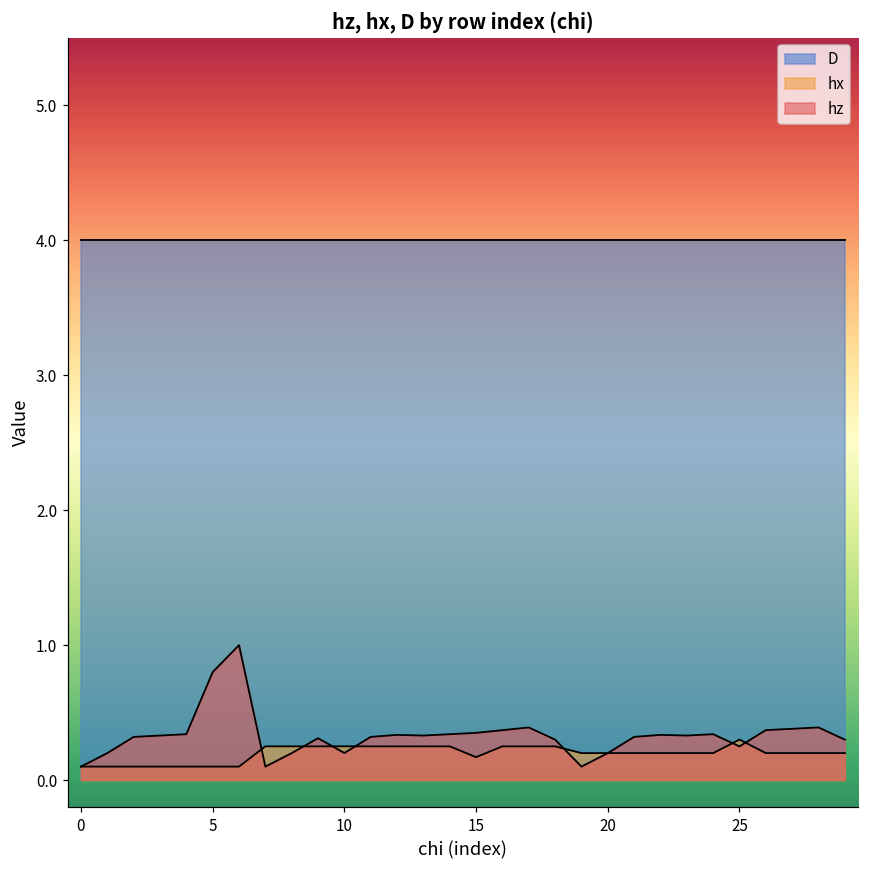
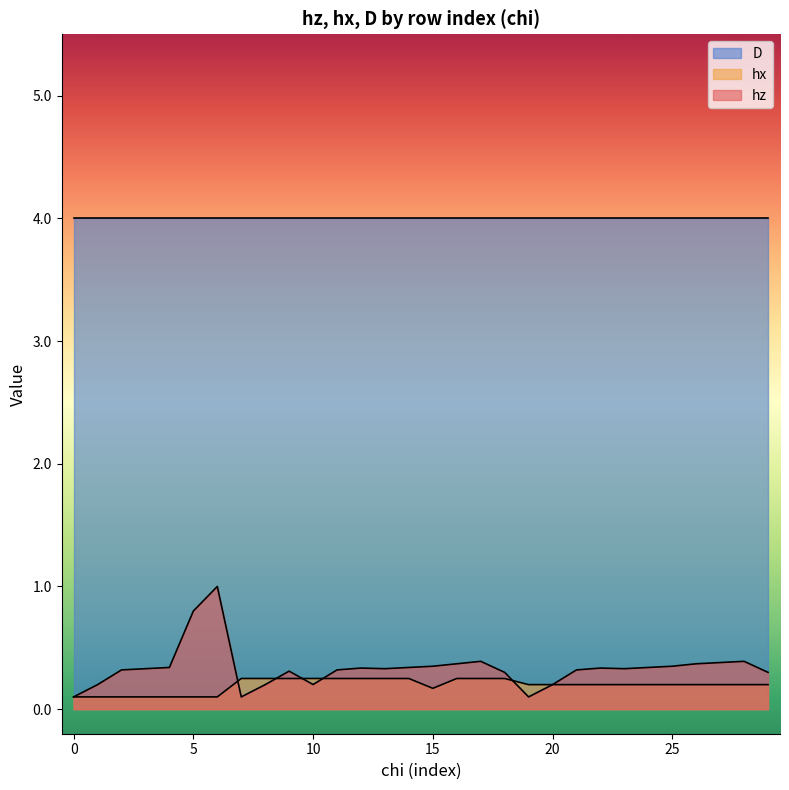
  {
    "D": {
      "0": 4.00,
      "5": 4.00,
      "10": 4.00,
      "15": 4.00,
      "20": 4.00,
      "25": 4.00
    },
    "hx": {
      "5": 0.1,
      "10": 0.25,
      "15": 0.17,
-     "25": 0.3
+     "25": 0.2
    },
    "hz": {
      "5": 0.80,
      "10": 0.20,
      "15": 0.35,
-     "25": 0.25
+     "25": 0.35
    }
  }
